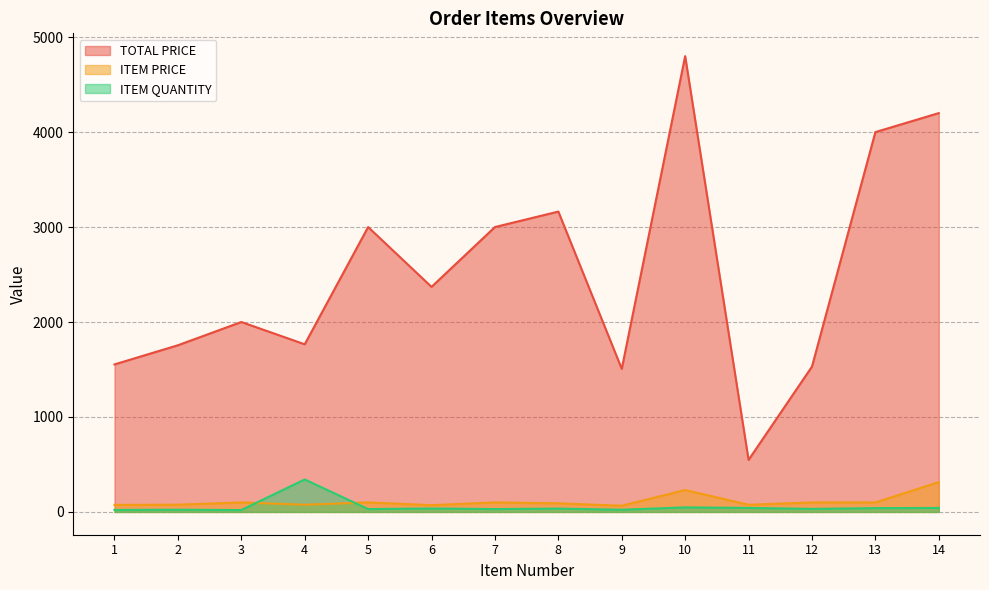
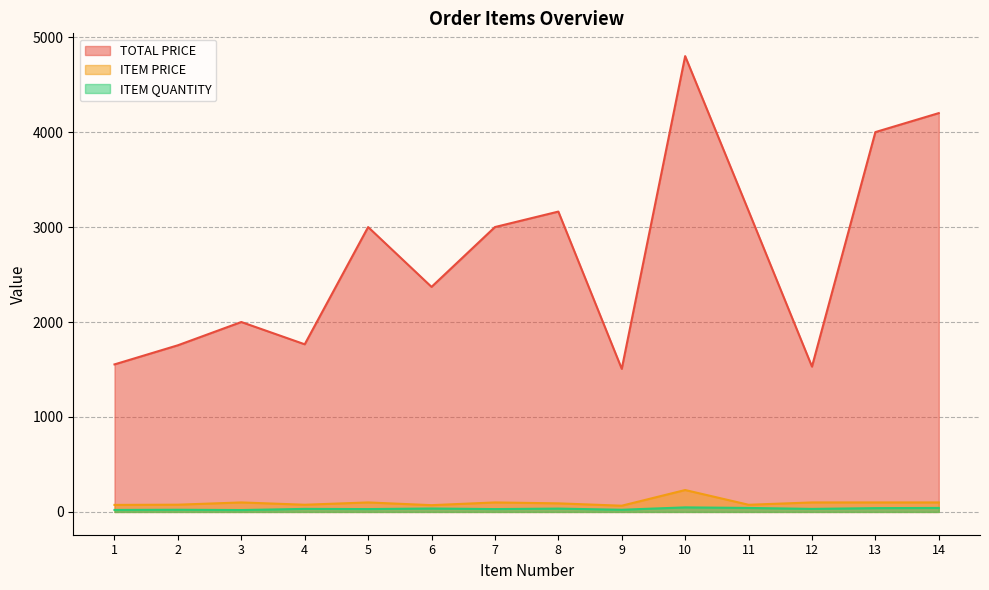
  {
    "TOTAL PRICE": {
      "1": 1600,
      "2": 1800,
      "3": 2000,
      "4": 1800,
      "5": 3000,
      "6": 2400,
      "7": 3000,
      "8": 3200,
      "9": 1500,
      "10": 4800,
-     "11": 500,
+     "11": 3200,
      "12": 1500,
      "13": 4000,
      "14": 4200
    },
    "ITEM PRICE": {
      "1": 100,
      "2": 100,
      "3": 100,
      "4": 100,
      "5": 100,
      "6": 100,
      "7": 100,
      "8": 100,
      "9": 100,
      "10": 200,
      "11": 100,
      "12": 100,
      "13": 100,
-     "14": 300
+     "14": 100
    },
    "ITEM QUANTITY": {
      "1": 0,
      "2": 0,
      "3": 0,
-     "4": 300,
+     "4": 0,
      "5": 0,
      "6": 0,
      "7": 0,
      "8": 0,
      "9": 0,
      "10": 0,
      "11": 0,
      "12": 0,
      "13": 0,
      "14": 0
    }
  }
